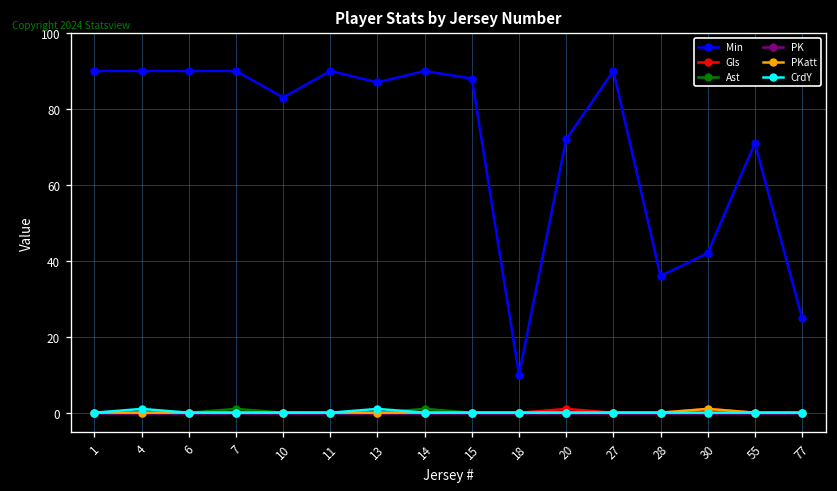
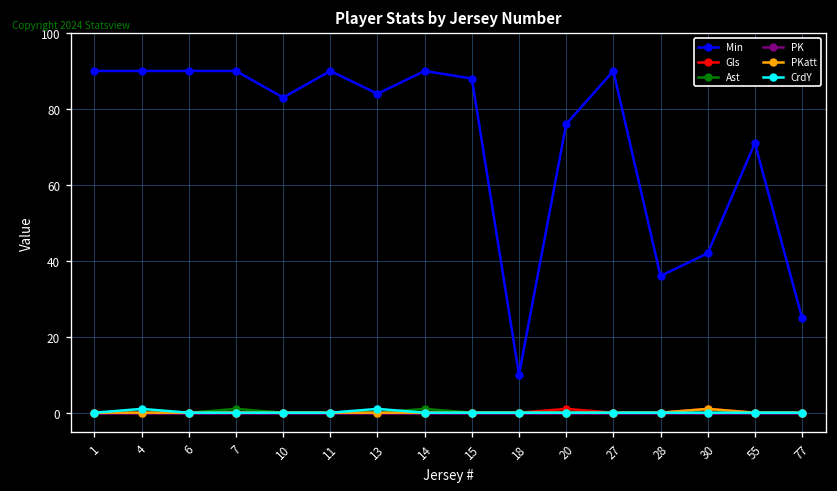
  {
    "Min": {
      "1": 90,
      "4": 90,
      "6": 90,
      "7": 90,
      "10": 83,
      "11": 90,
-     "13": 87,
+     "13": 84,
      "14": 90,
      "15": 88,
      "18": 10,
-     "20": 72,
+     "20": 76,
      "27": 90,
      "28": 36,
      "30": 42,
      "55": 71,
      "77": 25
    },
    "Gls": {
      "20": 1
    },
    "Ast": {
      "7": 1,
      "14": 1
    },
    "CrdY": {
      "4": 1,
      "13": 1
    }
  }
